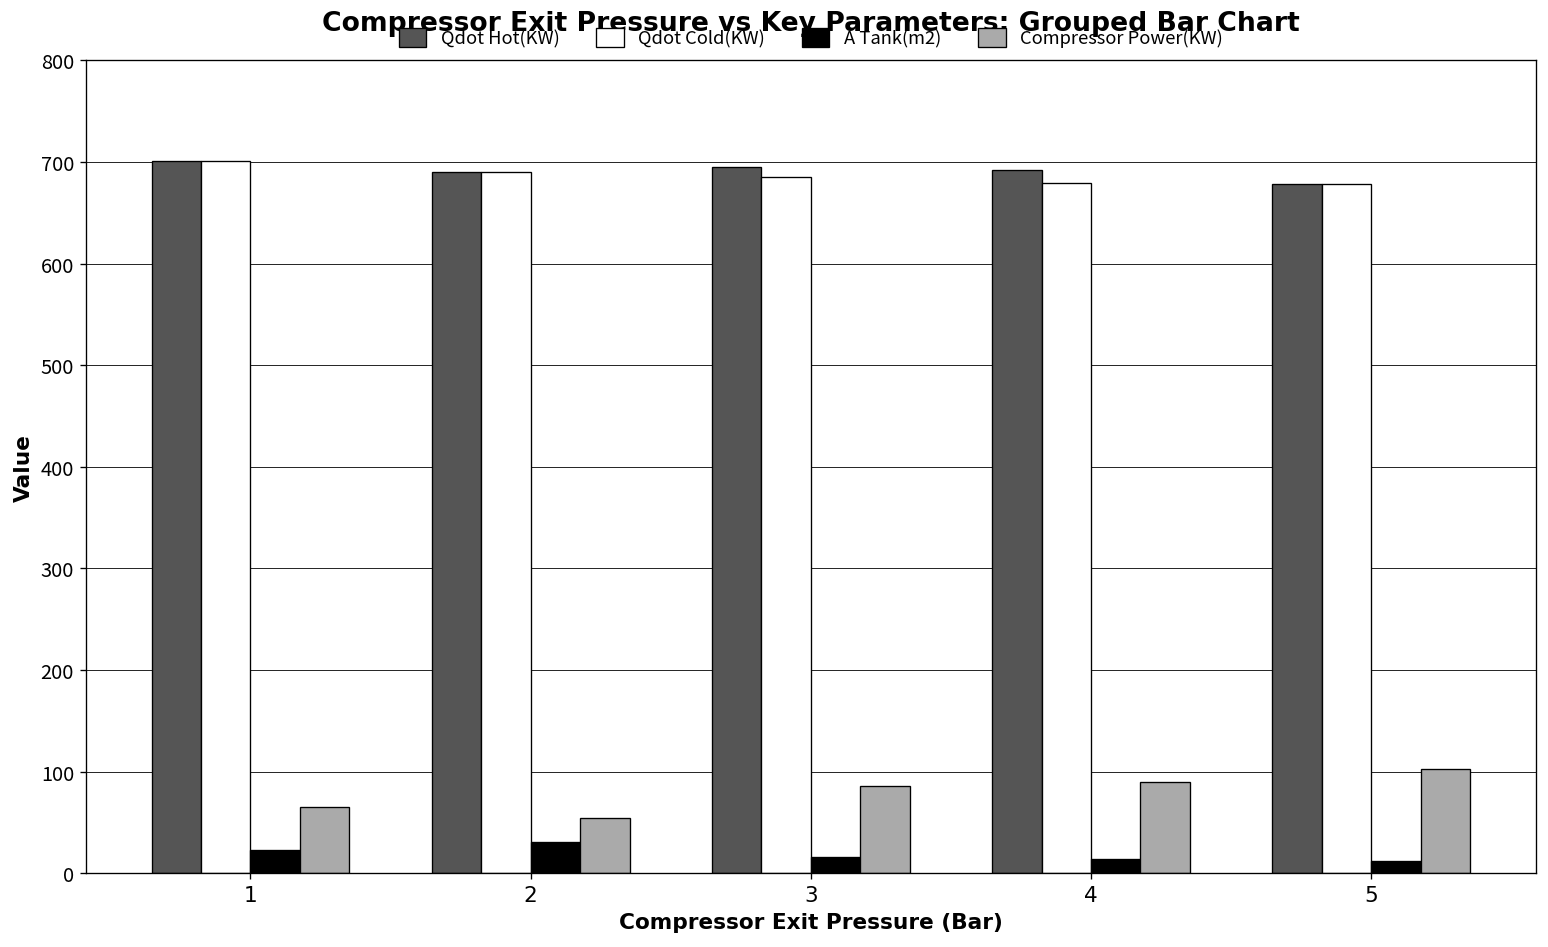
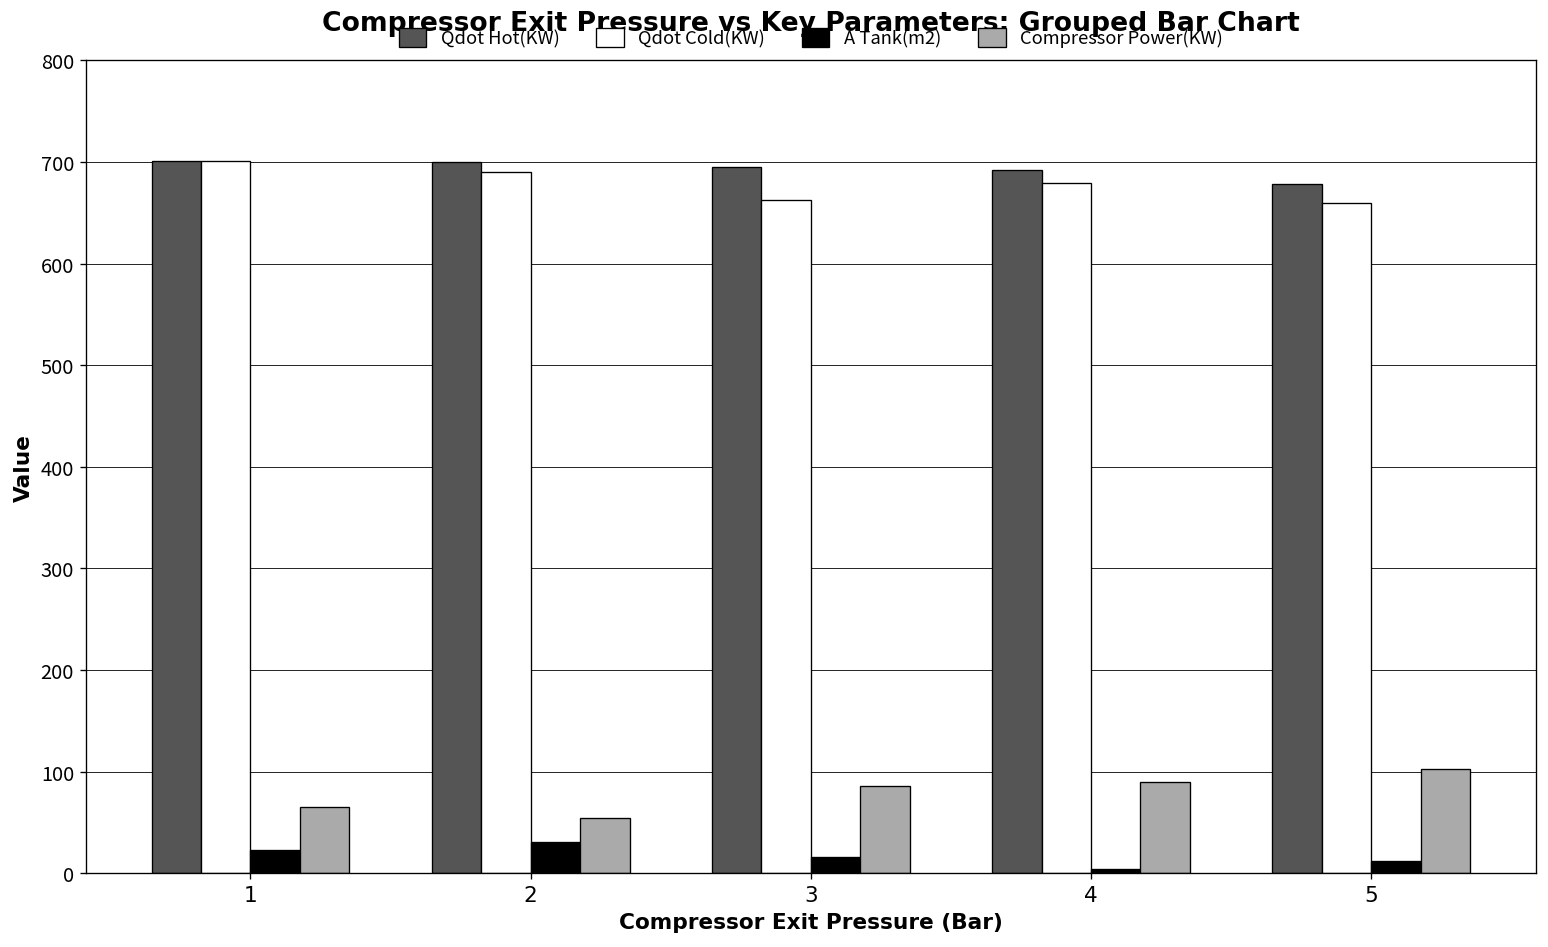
  {
    "Qdot Hot(KW)": {
      "1": 700,
-     "2": 690,
+     "2": 700,
      "3": 700,
      "4": 690,
      "5": 680
    },
    "Qdot Cold(KW)": {
      "1": 700,
      "2": 690,
-     "3": 680,
+     "3": 660,
      "4": 680,
-     "5": 680
+     "5": 660
    },
    "A Tank(m2)": {
      "1": 20,
      "2": 30,
      "3": 20,
-     "4": 10,
+     "4": 0,
      "5": 10
    },
    "Compressor Power(KW)": {
      "1": 70,
      "2": 50,
      "3": 90,
      "4": 90,
      "5": 100
    }
  }
